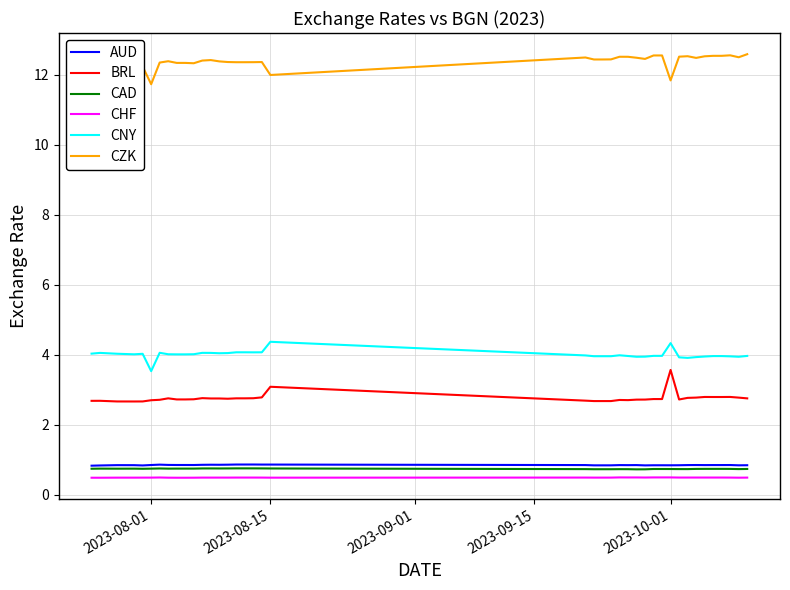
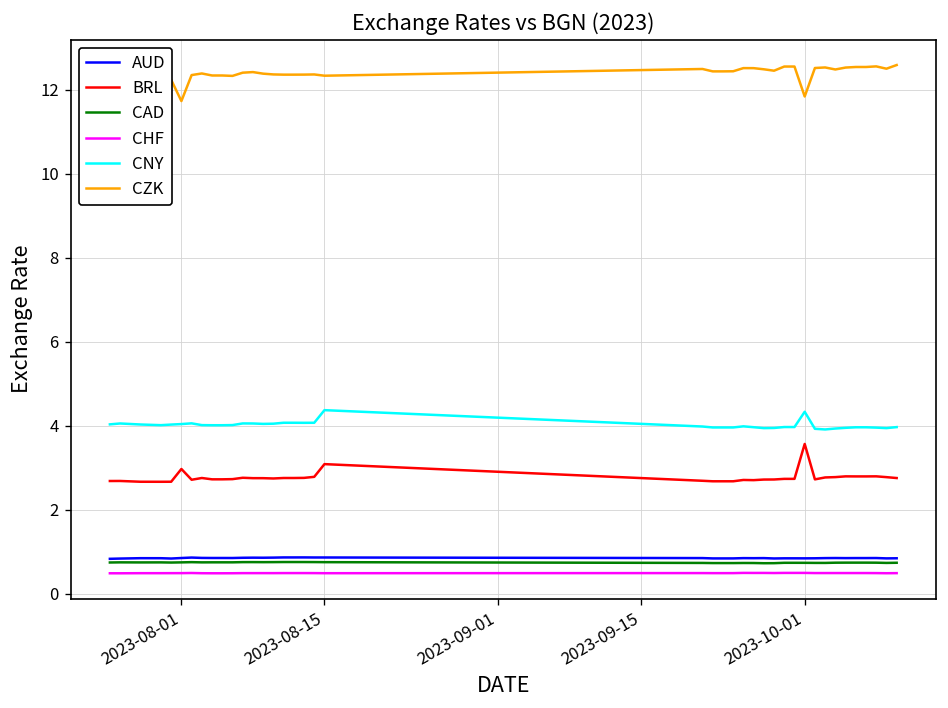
  {
    "AUD": {
      "2023-08-01": 0.9,
      "2023-08-15": 0.9,
      "2023-10-01": 0.8
    },
    "BRL": {
-     "2023-08-01": 2.7,
+     "2023-08-01": 3.0,
      "2023-08-15": 3.1,
      "2023-10-01": 3.6
    },
    "CAD": {
      "2023-08-01": 0.7,
      "2023-08-15": 0.8,
      "2023-10-01": 0.7
    },
    "CHF": {
      "2023-08-01": 0.5,
      "2023-08-15": 0.5,
      "2023-10-01": 0.5
    },
    "CNY": {
-     "2023-08-01": 3.5,
+     "2023-08-01": 4.0,
      "2023-08-15": 4.4,
      "2023-10-01": 4.3
    },
    "CZK": {
      "2023-08-01": 11.7,
-     "2023-08-15": 12.0,
+     "2023-08-15": 12.3,
      "2023-10-01": 11.8
    }
  }
